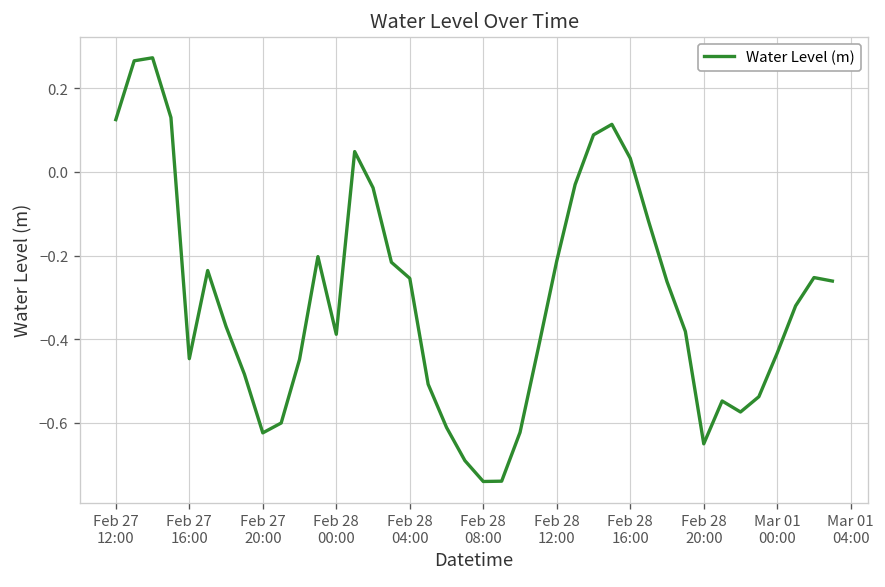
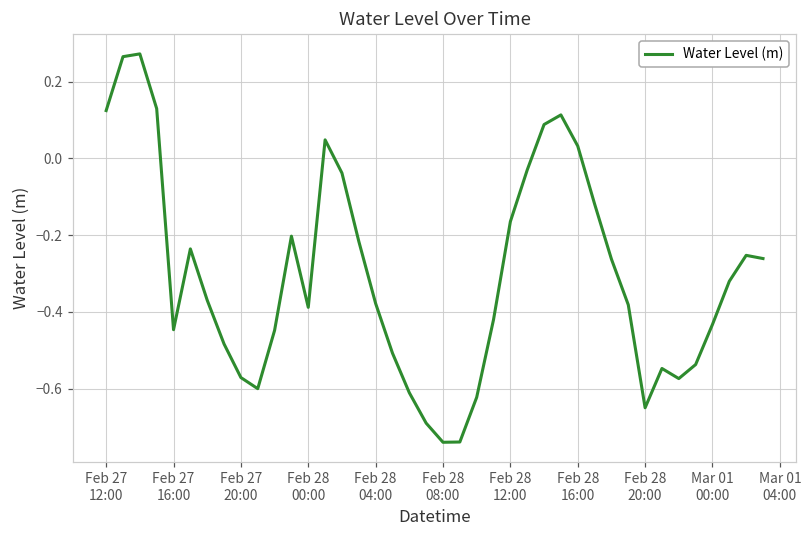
  {
    "Feb 27 12:00": 0.12,
    "Feb 27 16:00": -0.45,
-   "Feb 27 20:00": -0.62,
+   "Feb 27 20:00": -0.57,
    "Feb 28 00:00": -0.39,
-   "Feb 28 04:00": -0.25,
+   "Feb 28 04:00": -0.38,
    "Feb 28 08:00": -0.74,
-   "Feb 28 12:00": -0.21,
+   "Feb 28 12:00": -0.16,
    "Feb 28 16:00": 0.03,
    "Feb 28 20:00": -0.65,
    "Mar 01 00:00": -0.43
  }
